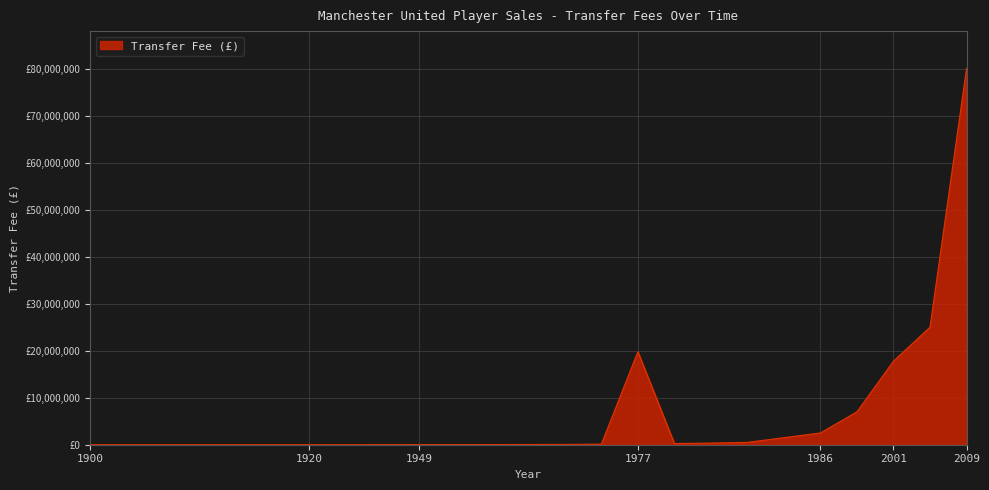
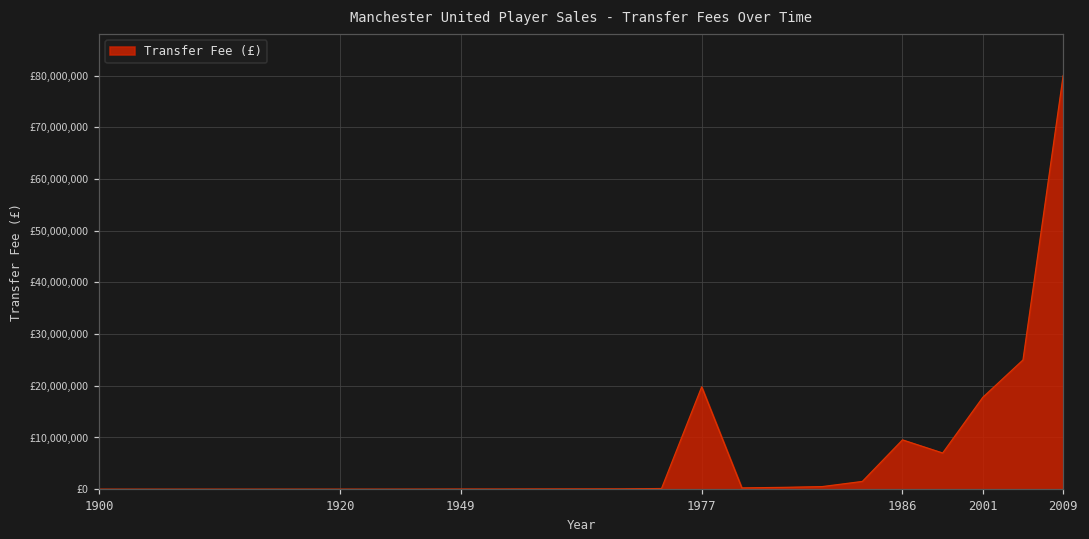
  {
    "1920": "£0",
    "1949": "£0",
    "1977": "£20,000,000",
-   "1986": "£3,000,000",
+   "1986": "£10,000,000",
    "2001": "£18,000,000",
    "2009": "£80,000,000"
  }
